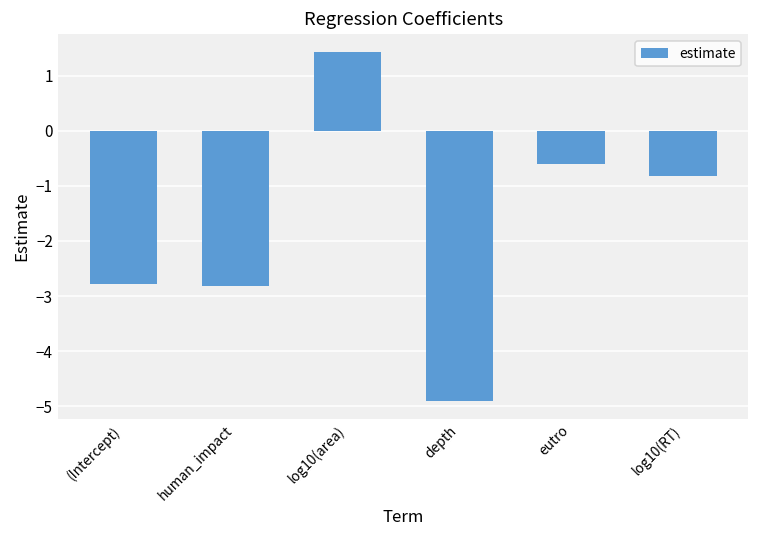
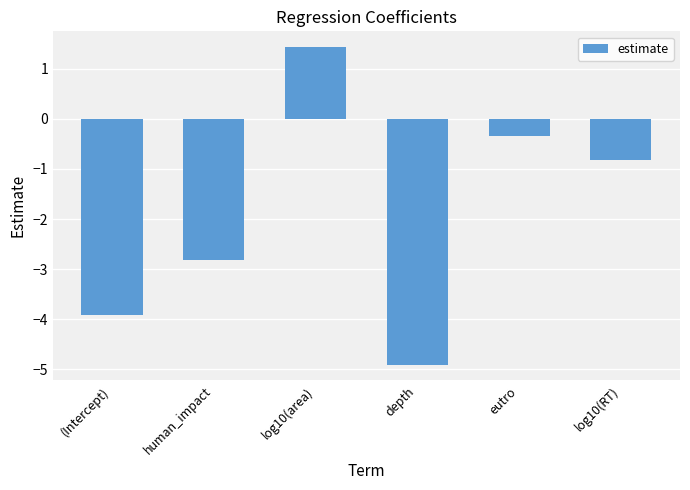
  {
-   "(Intercept)": -2.8,
+   "(Intercept)": -3.9,
    "human_impact": -2.8,
    "log10(area)": 1.4,
    "depth": -4.9,
-   "eutro": -0.6,
+   "eutro": -0.4,
    "log10(RT)": -0.8
  }
